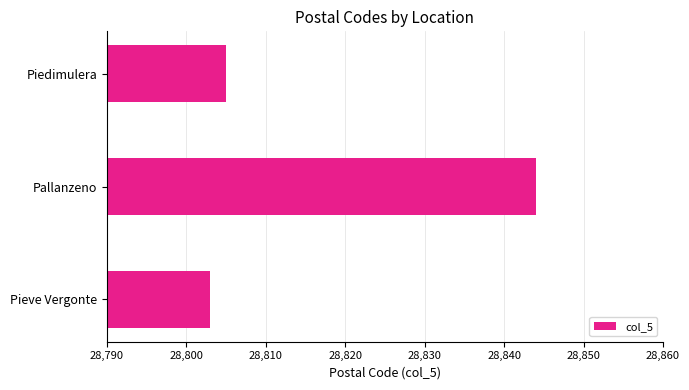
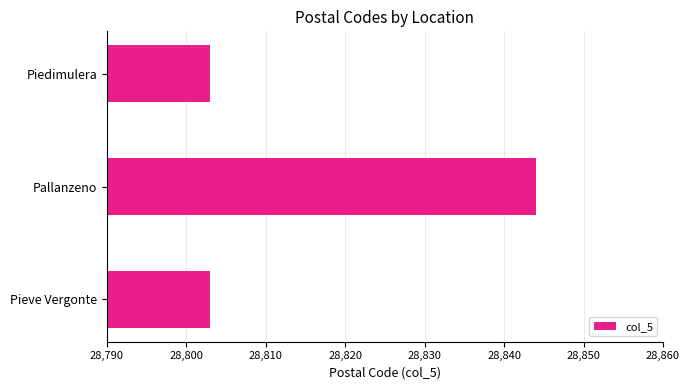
  {
-   "Piedimulera": "28,805",
+   "Piedimulera": "28,803",
    "Pallanzeno": "28,844",
    "Pieve Vergonte": "28,803"
  }
